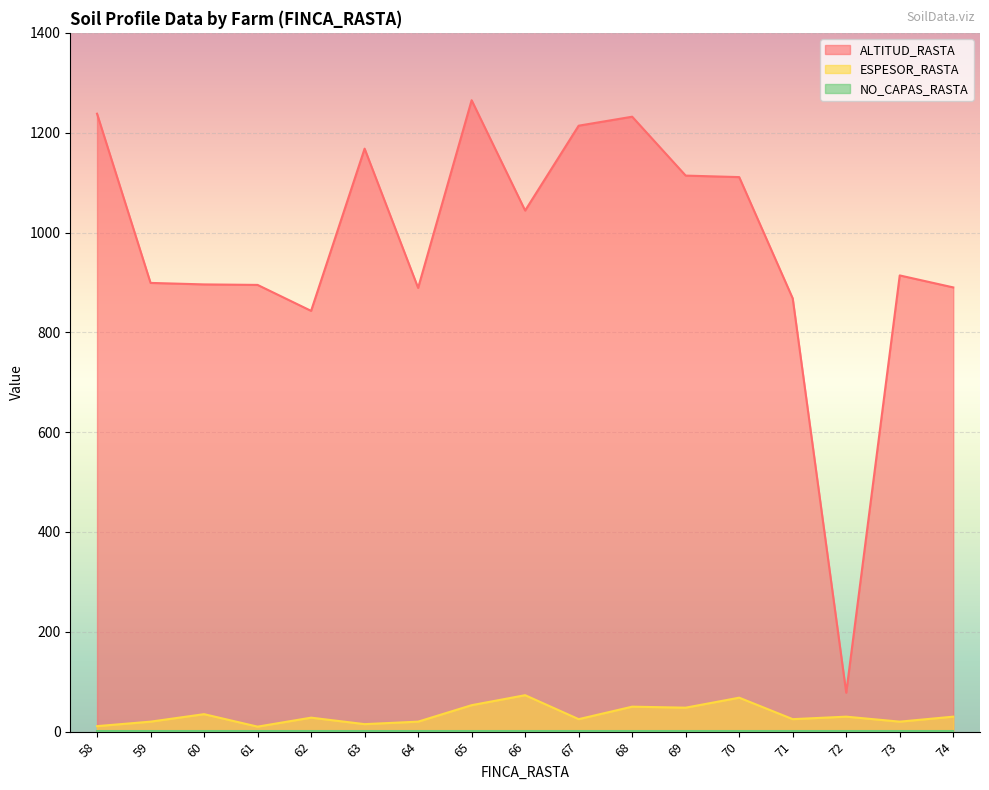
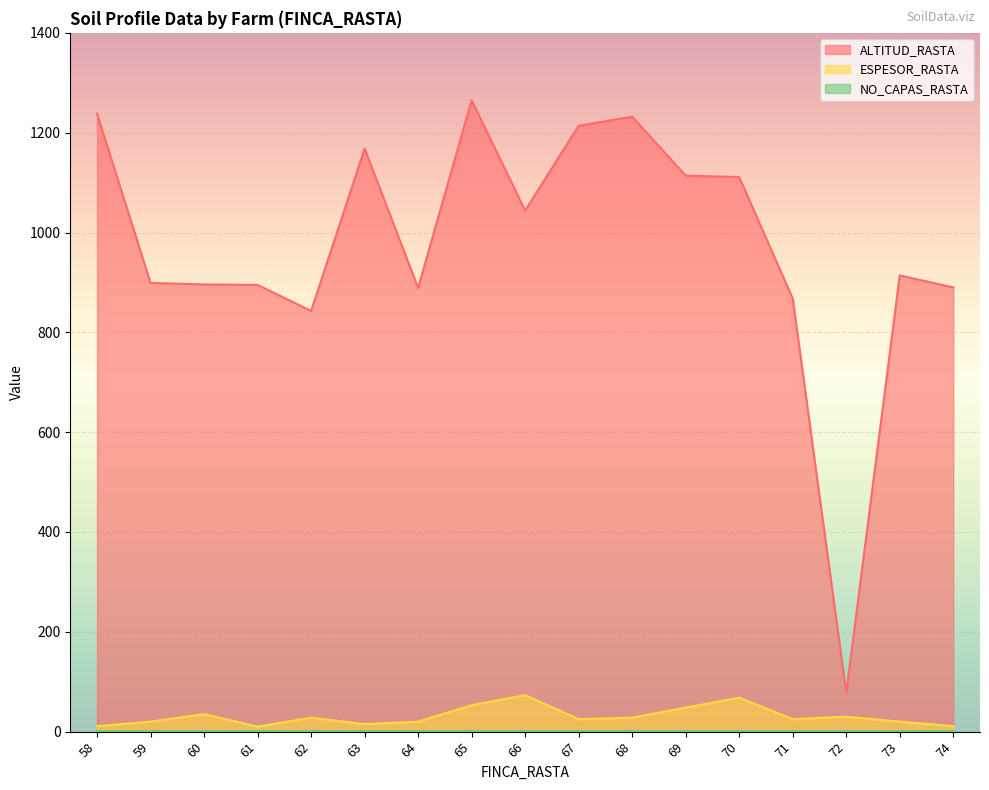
  {
    "ALTITUD_RASTA": {
      "58": 1240,
      "59": 900,
      "60": 900,
      "61": 900,
      "62": 840,
      "63": 1170,
      "64": 890,
      "65": 1270,
      "66": 1040,
      "67": 1210,
      "68": 1230,
      "69": 1110,
      "70": 1110,
      "71": 870,
      "72": 80,
      "73": 910,
      "74": 890
    },
    "ESPESOR_RASTA": {
      "58": 10,
      "59": 20,
      "60": 40,
      "61": 10,
      "62": 30,
      "63": 20,
      "64": 20,
      "65": 50,
      "66": 70,
      "67": 30,
-     "68": 50,
+     "68": 30,
      "69": 50,
      "70": 70,
      "71": 30,
      "72": 30,
      "73": 20,
-     "74": 30
+     "74": 10
    },
    "NO_CAPAS_RASTA": {
      "58": 0,
      "59": 0,
      "60": 0,
      "61": 0,
      "62": 0,
      "63": 0,
      "64": 0,
      "65": 0,
      "66": 0,
      "67": 0,
      "68": 0,
      "69": 0,
      "70": 0,
      "71": 0,
      "72": 0,
      "73": 0,
      "74": 0
    }
  }
